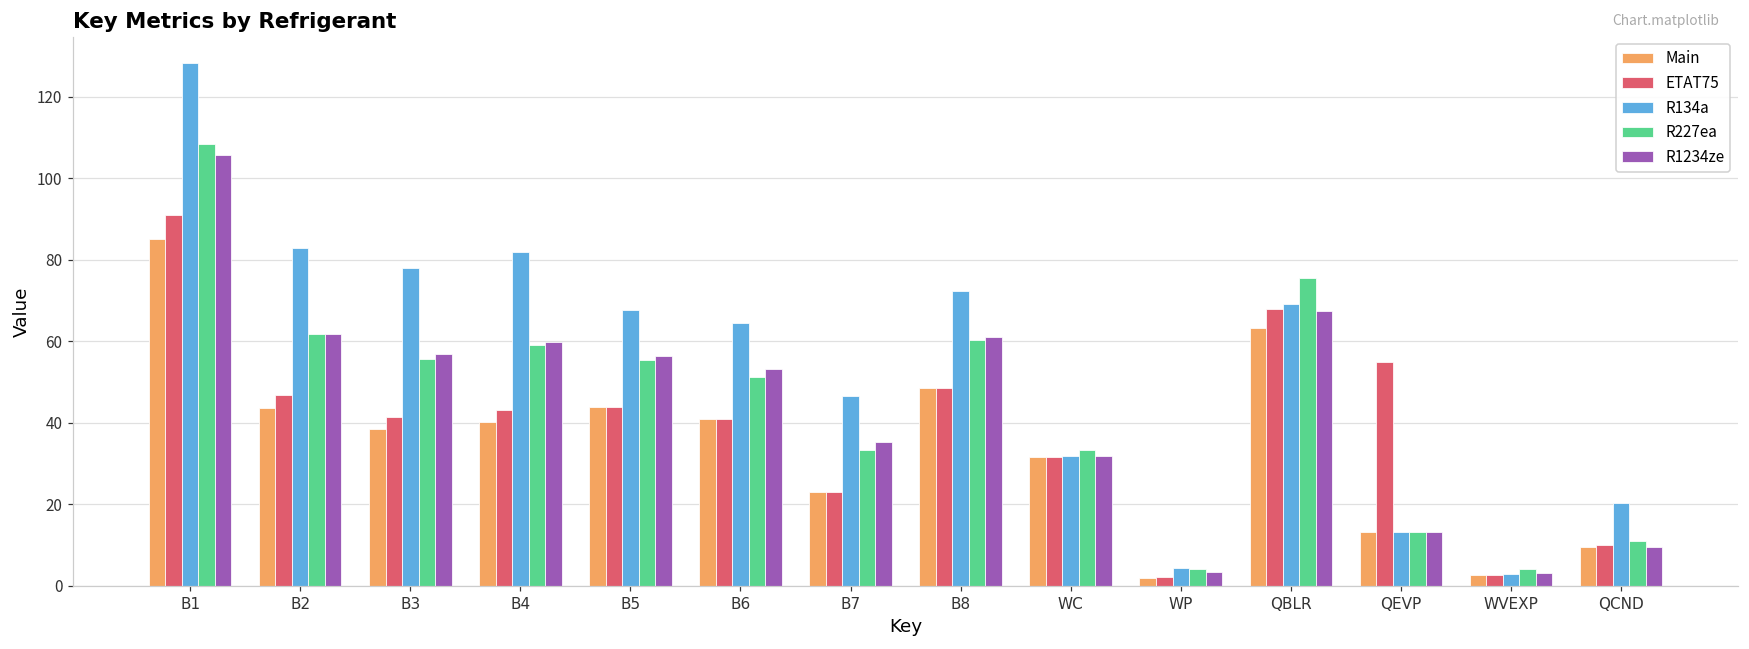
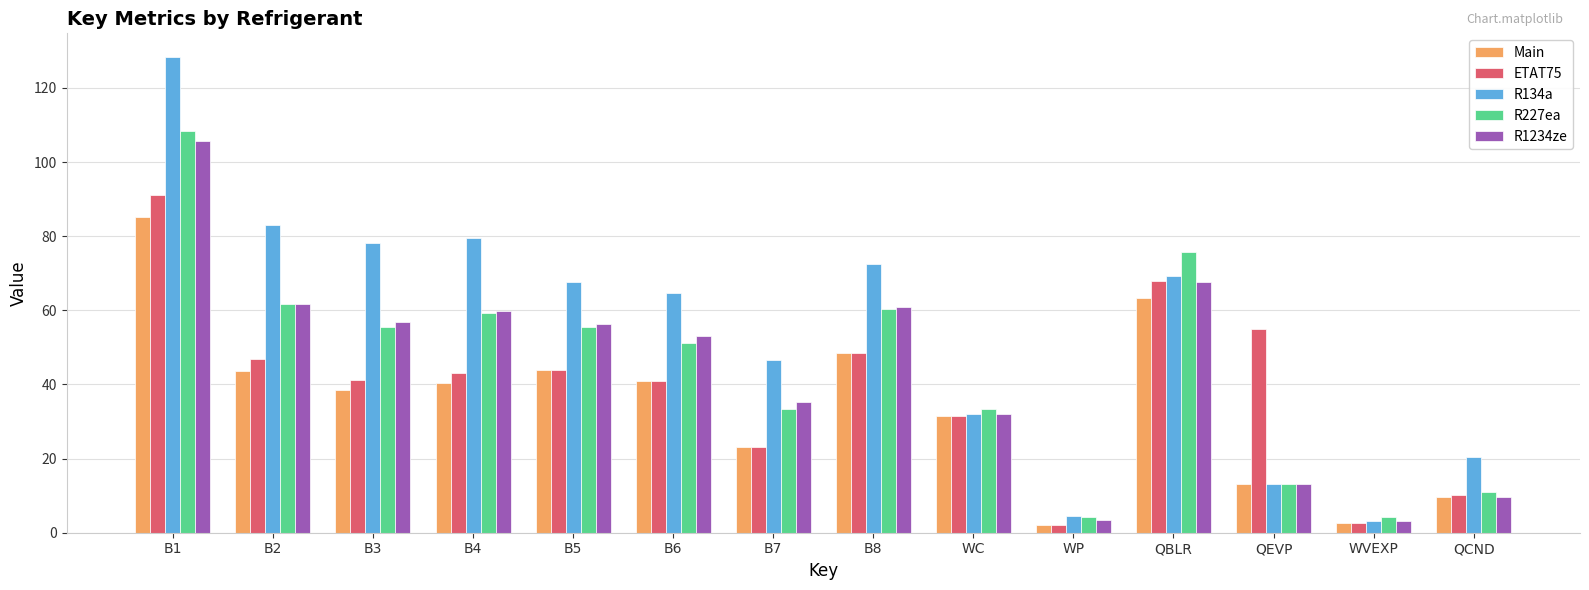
  {
    "Main": {
      "B1": 85,
      "B2": 44,
      "B3": 39,
      "B4": 40,
      "B5": 44,
      "B6": 41,
      "B7": 23,
      "B8": 48,
      "WC": 32,
      "WP": 2,
      "QBLR": 63,
      "QEVP": 13,
      "WVEXP": 3,
      "QCND": 10
    },
    "ETAT75": {
      "B1": 91,
      "B2": 47,
      "B3": 41,
      "B4": 43,
      "B5": 44,
      "B6": 41,
      "B7": 23,
      "B8": 48,
      "WC": 32,
      "WP": 2,
      "QBLR": 68,
      "QEVP": 55,
      "WVEXP": 3,
      "QCND": 10
    },
    "R134a": {
      "B1": 128,
      "B2": 83,
      "B3": 78,
-     "B4": 82,
+     "B4": 80,
      "B5": 68,
      "B6": 65,
      "B7": 47,
      "B8": 72,
      "WC": 32,
      "WP": 4,
      "QBLR": 69,
      "QEVP": 13,
      "WVEXP": 3,
      "QCND": 20
    },
    "R227ea": {
      "B1": 108,
      "B2": 62,
      "B3": 56,
      "B4": 59,
      "B5": 55,
      "B6": 51,
      "B7": 33,
      "B8": 60,
      "WC": 33,
      "WP": 4,
      "QBLR": 76,
      "QEVP": 13,
      "WVEXP": 4,
      "QCND": 11
    },
    "R1234ze": {
      "B1": 106,
      "B2": 62,
      "B3": 57,
      "B4": 60,
      "B5": 56,
      "B6": 53,
      "B7": 35,
      "B8": 61,
      "WC": 32,
      "WP": 3,
      "QBLR": 68,
      "QEVP": 13,
      "WVEXP": 3,
      "QCND": 10
    }
  }
